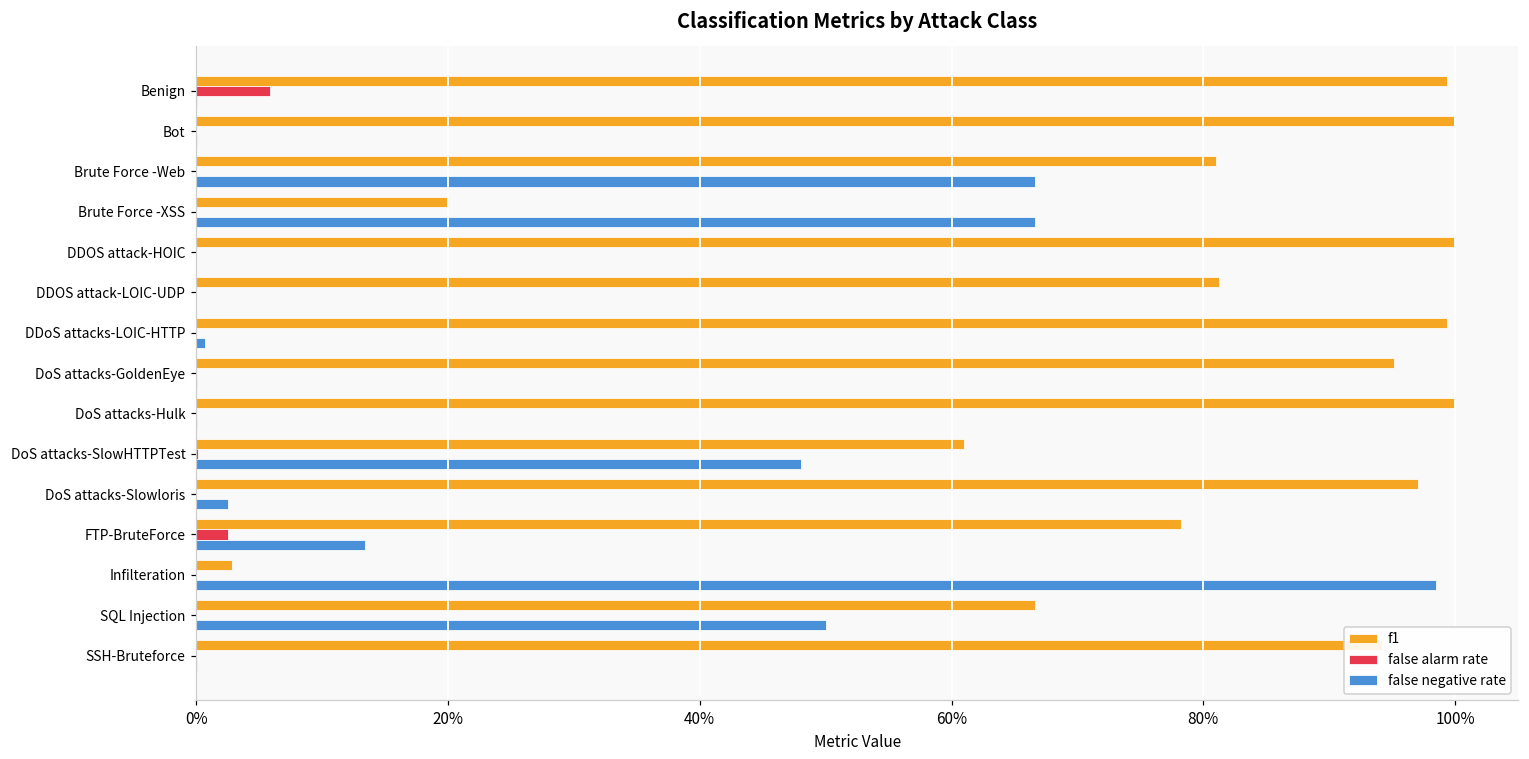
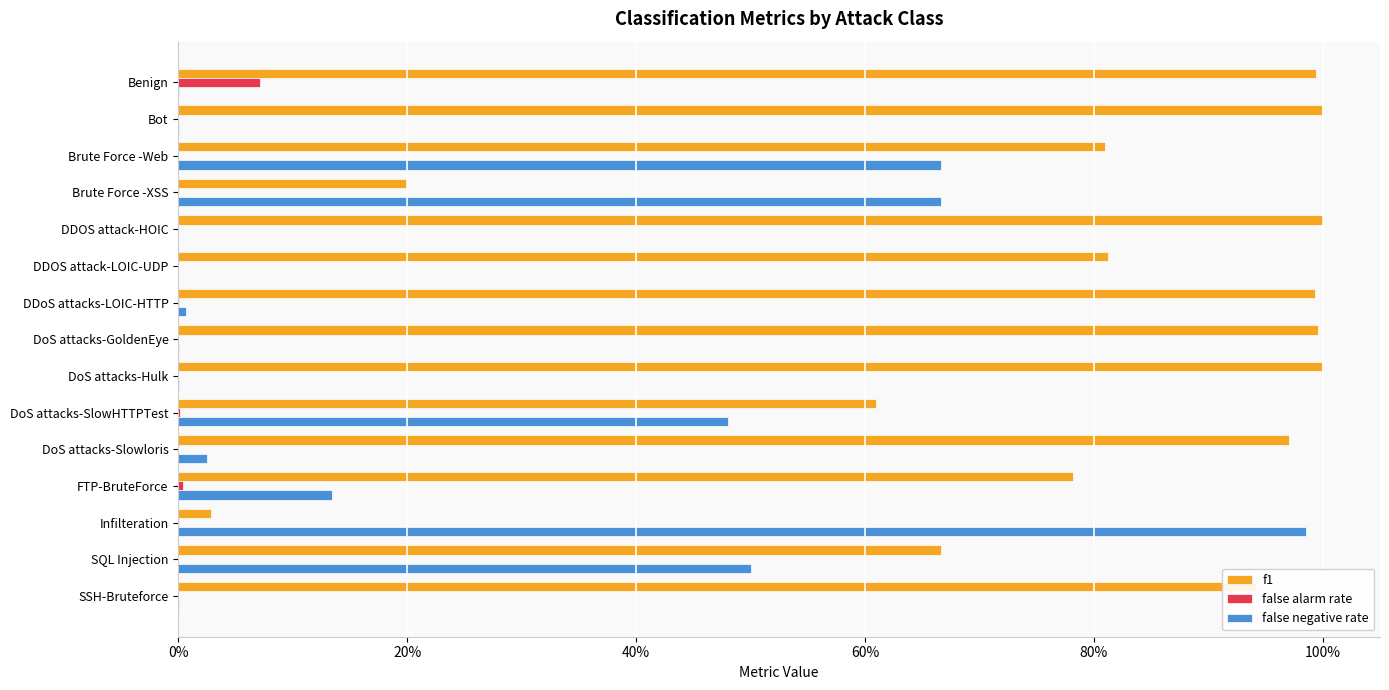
  {
    "f1": {
      "Benign": "99.4%",
      "Bot": "99.9%",
      "Brute Force -Web": "81.0%",
      "Brute Force -XSS": "20.0%",
      "DDOS attack-HOIC": "100.0%",
      "DDOS attack-LOIC-UDP": "81.2%",
      "DDoS attacks-LOIC-HTTP": "99.4%",
-     "DoS attacks-GoldenEye": "95.2%",
+     "DoS attacks-GoldenEye": "99.6%",
      "DoS attacks-Hulk": "100.0%",
      "DoS attacks-SlowHTTPTest": "61.0%",
      "DoS attacks-Slowloris": "97.1%",
      "FTP-BruteForce": "78.2%",
      "Infilteration": "2.9%",
      "SQL Injection": "66.7%"
    },
    "false alarm rate": {
-     "Benign": "5.9%",
+     "Benign": "7.1%",
      "Brute Force -XSS": "0.0%",
      "DDOS attack-HOIC": "0.0%",
-     "FTP-BruteForce": "2.6%",
+     "FTP-BruteForce": "0.4%",
      "SQL Injection": "0.0%"
    },
    "false negative rate": {
      "Brute Force -Web": "66.7%",
      "Brute Force -XSS": "66.7%",
      "DDOS attack-HOIC": "0.0%",
      "DDOS attack-LOIC-UDP": "0.0%",
      "DDoS attacks-LOIC-HTTP": "0.7%",
      "DoS attacks-SlowHTTPTest": "48.0%",
      "DoS attacks-Slowloris": "2.5%",
      "FTP-BruteForce": "13.4%",
      "Infilteration": "98.5%",
      "SQL Injection": "50.0%"
    }
  }
